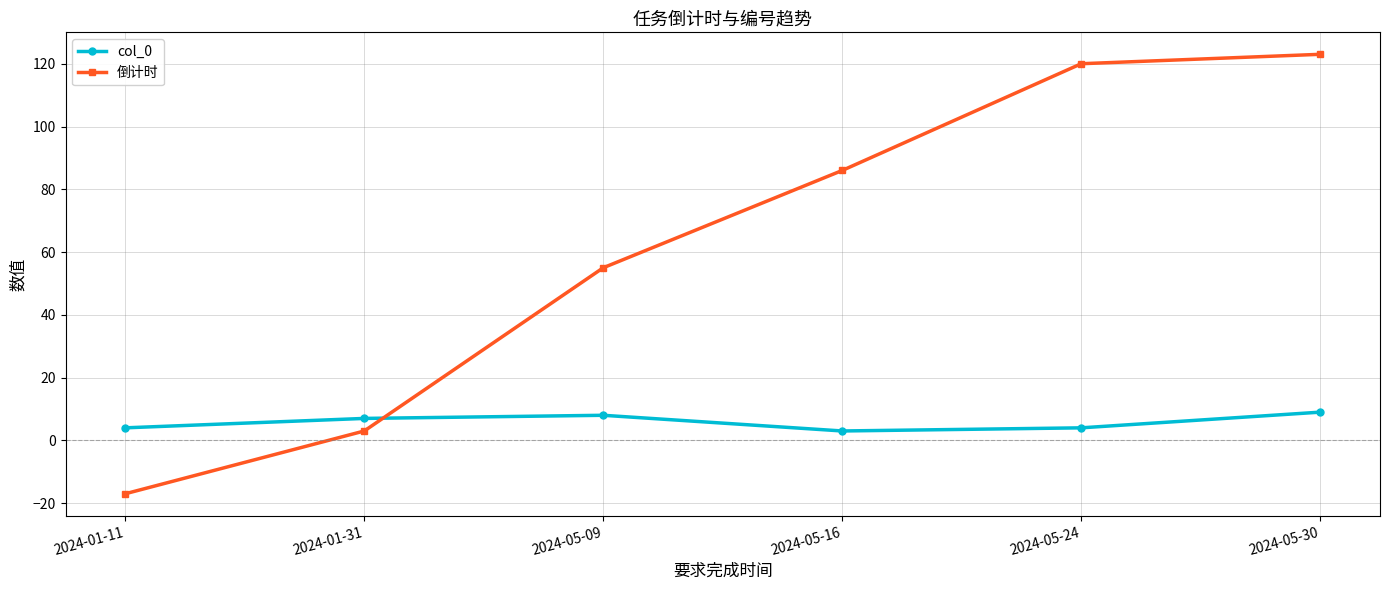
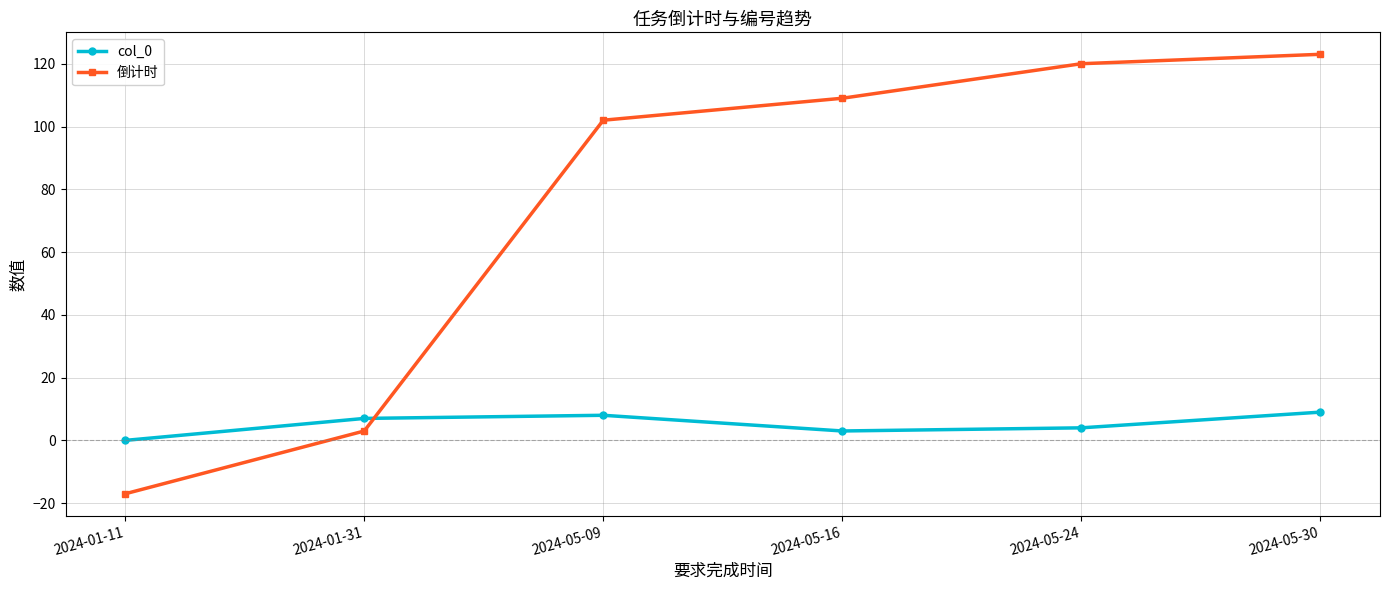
  {
    "col_0": {
-     "2024-01-11": 4,
+     "2024-01-11": 0,
      "2024-01-31": 7,
      "2024-05-09": 8,
      "2024-05-16": 3,
      "2024-05-24": 4,
      "2024-05-30": 9
    },
    "倒计时": {
      "2024-01-11": -17,
      "2024-01-31": 3,
-     "2024-05-09": 55,
-     "2024-05-16": 86,
+     "2024-05-09": 102,
+     "2024-05-16": 109,
      "2024-05-24": 120,
      "2024-05-30": 123
    }
  }
